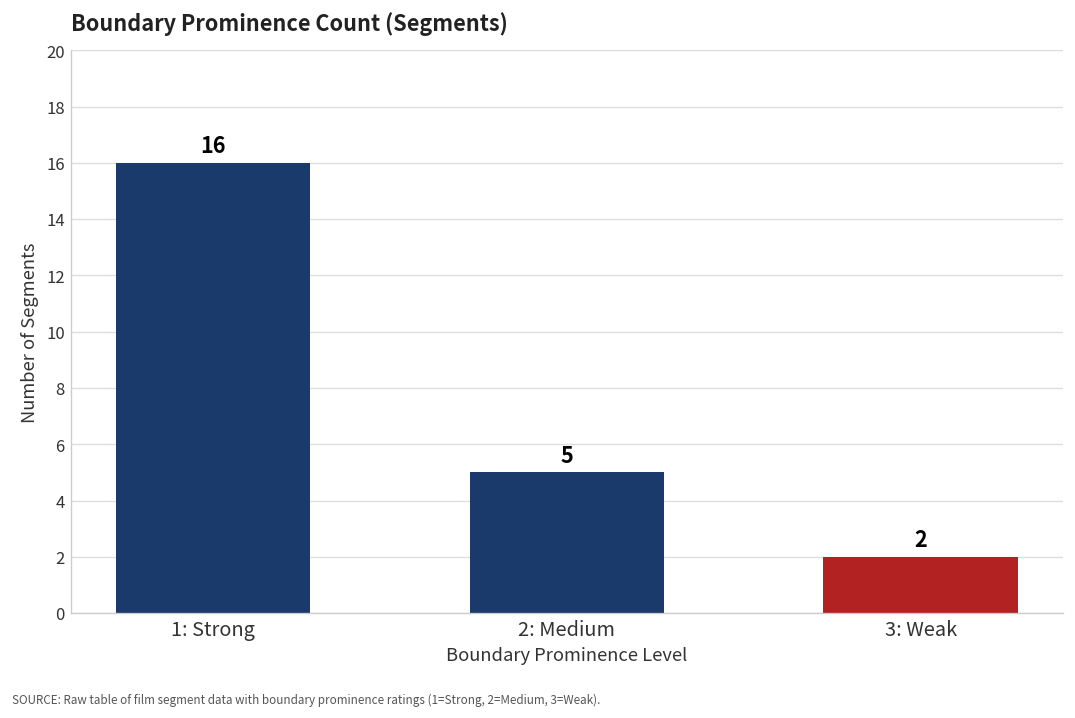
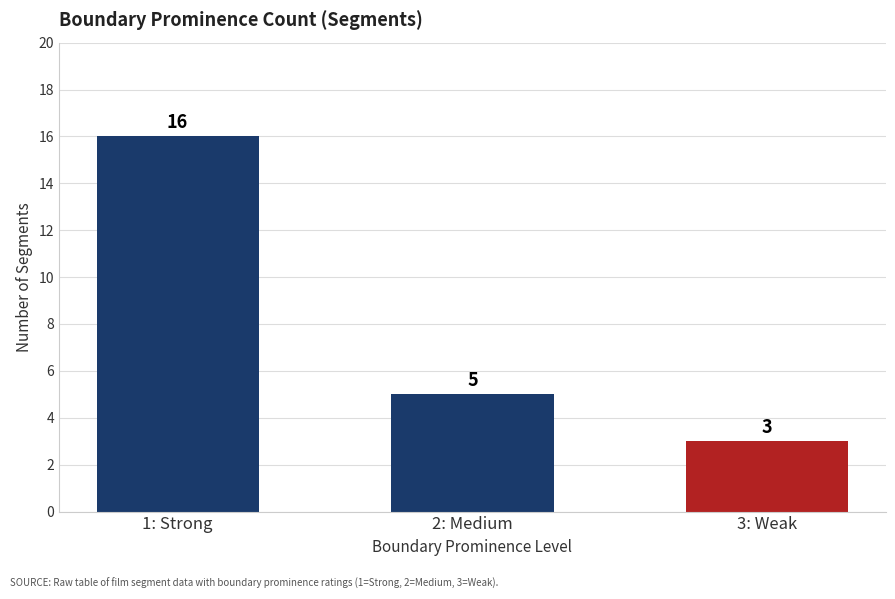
  {
    "1: Strong": 16,
    "2: Medium": 5,
-   "3: Weak": 2
+   "3: Weak": 3
  }
